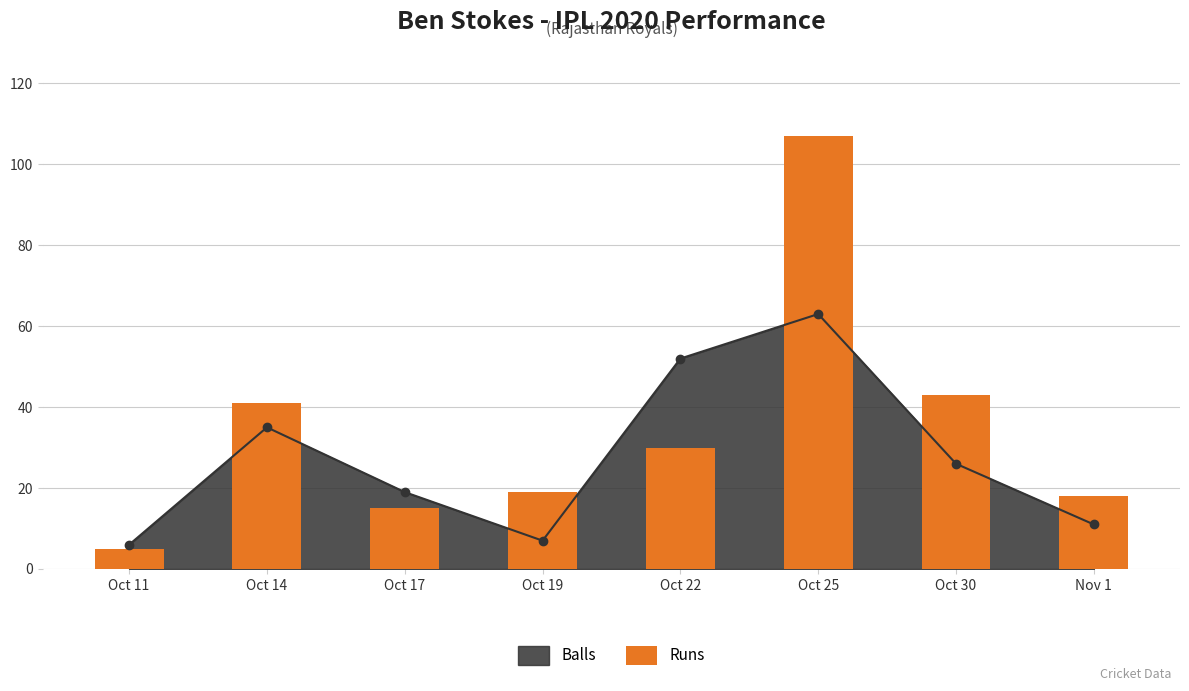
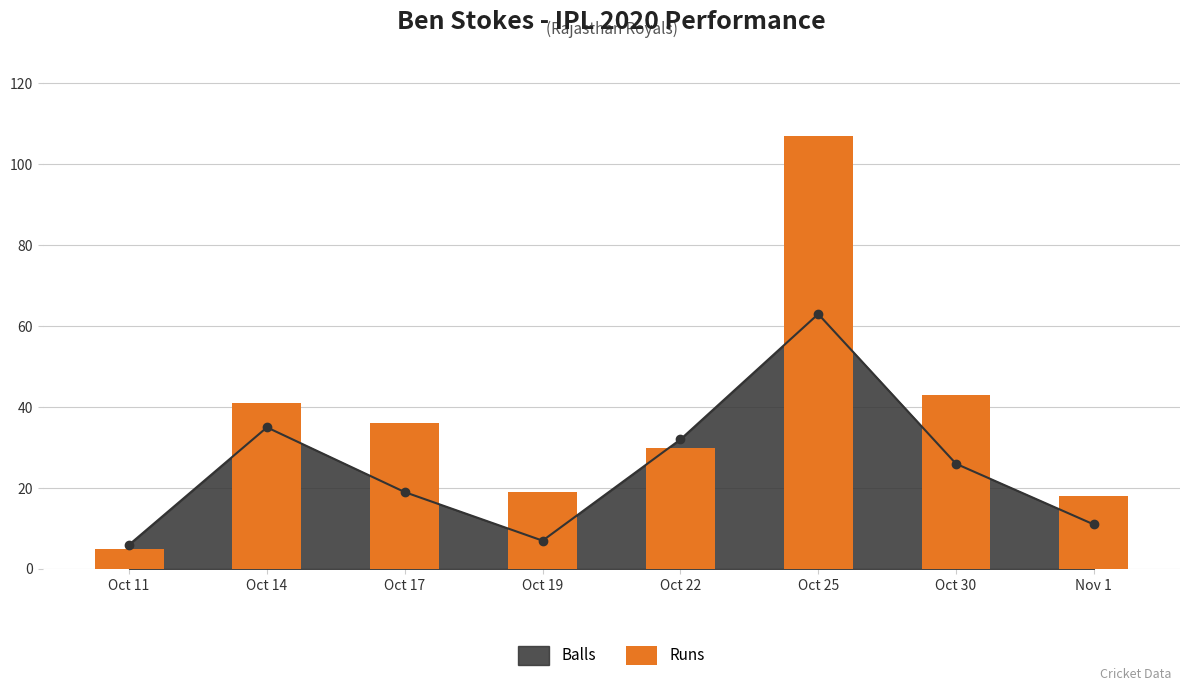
  {
    "Balls": {
      "Oct 11": 6,
      "Oct 14": 35,
      "Oct 17": 19,
      "Oct 19": 7,
-     "Oct 22": 52,
+     "Oct 22": 32,
      "Oct 25": 63,
      "Oct 30": 26,
      "Nov 1": 11
    },
    "Runs": {
      "Oct 11": 5,
      "Oct 14": 41,
-     "Oct 17": 15,
+     "Oct 17": 36,
      "Oct 19": 19,
      "Oct 22": 30,
      "Oct 25": 107,
      "Oct 30": 43,
      "Nov 1": 18
    }
  }
